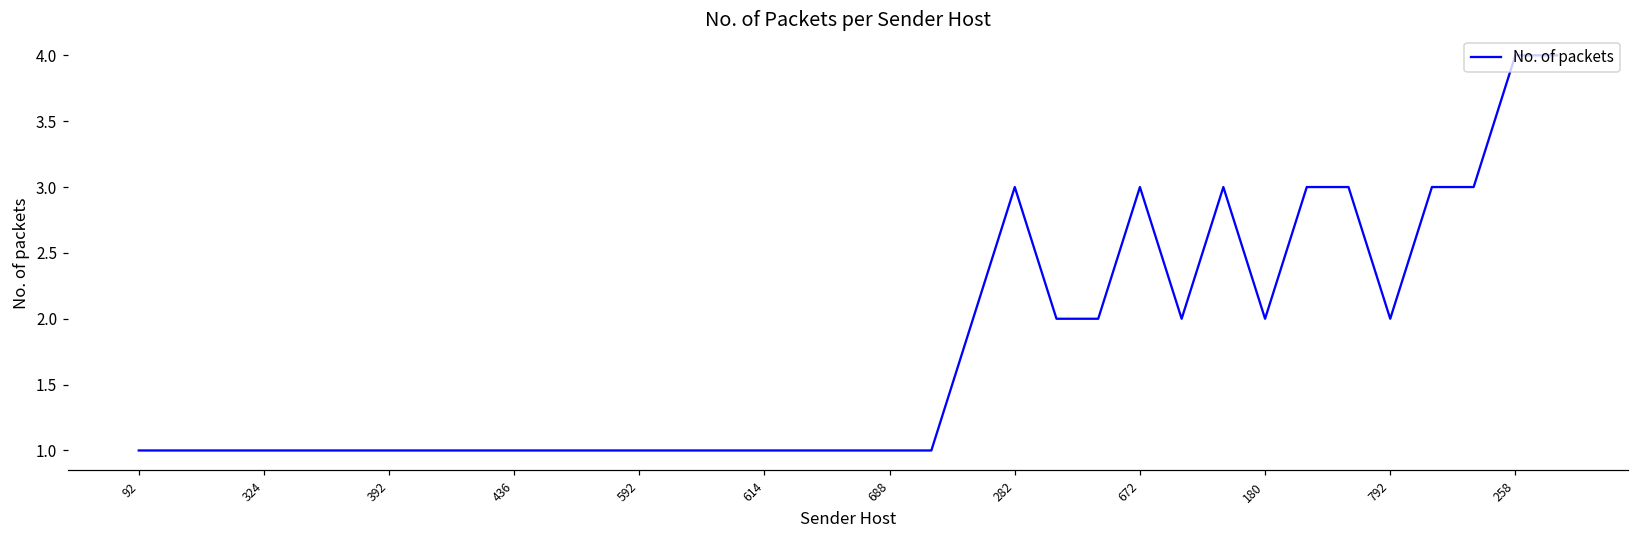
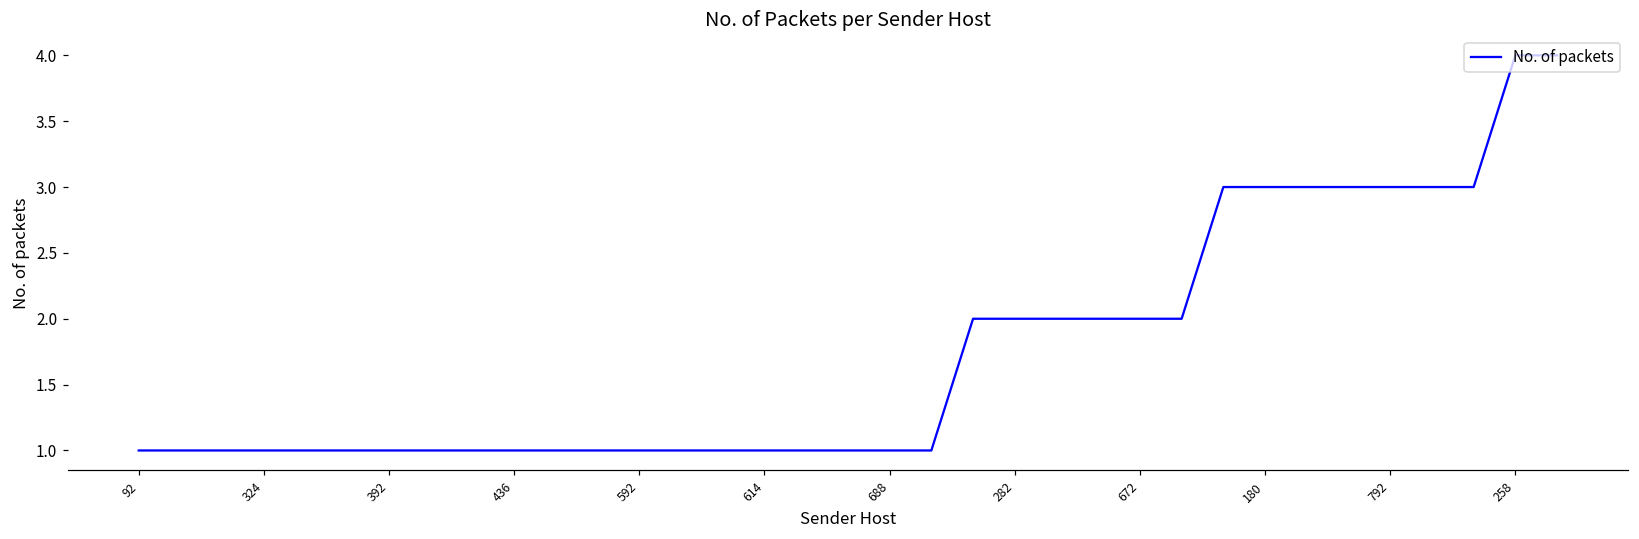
  {
    "92": 1,
    "324": 1,
    "392": 1,
    "436": 1,
    "592": 1,
    "614": 1,
    "688": 1,
-   "282": 3,
-   "672": 3,
-   "180": 2,
-   "792": 2
+   "282": 2,
+   "672": 2,
+   "180": 3,
+   "792": 3
  }
